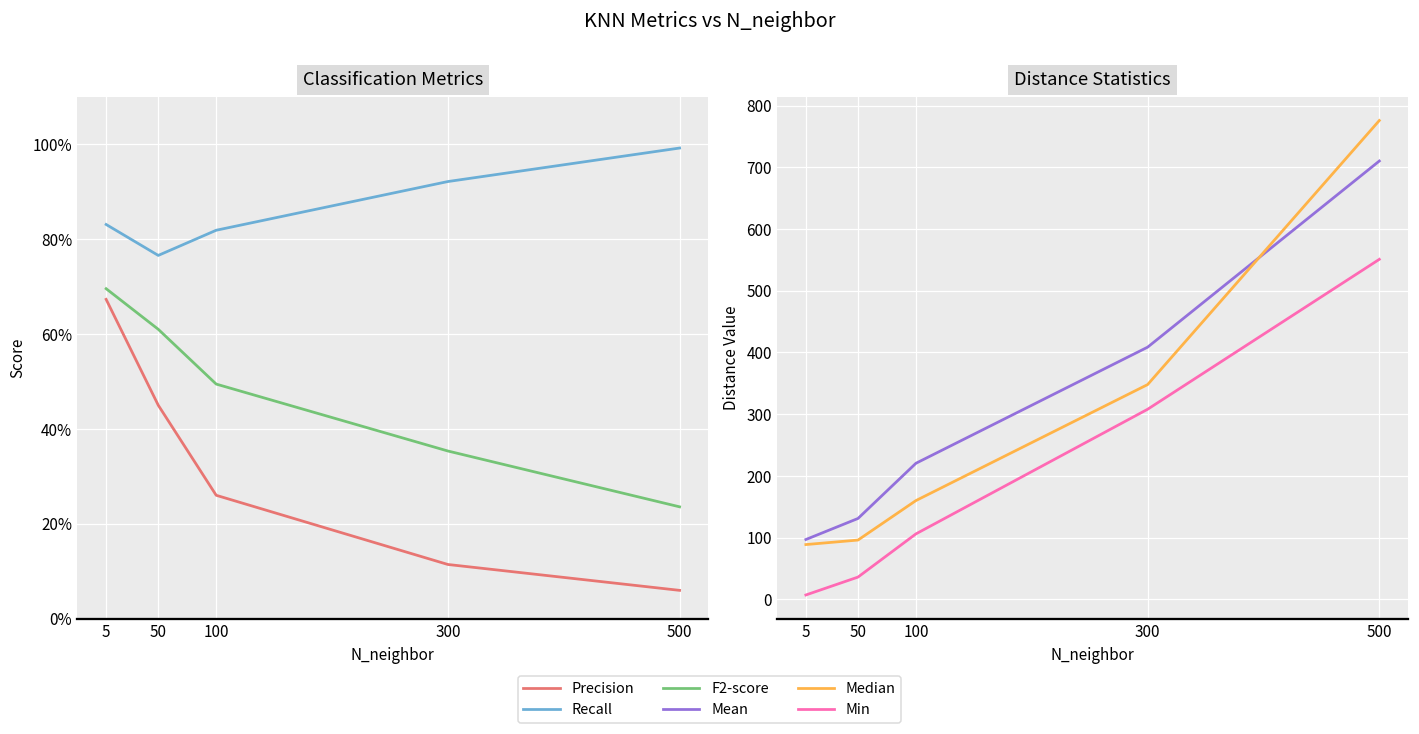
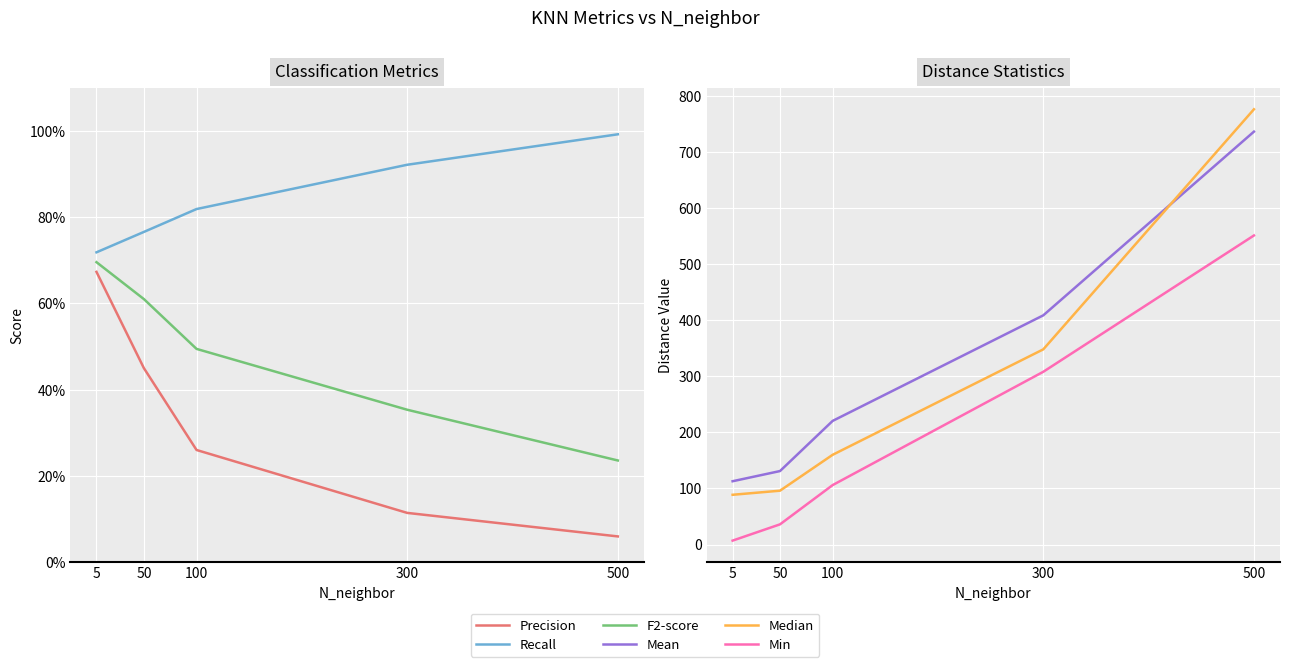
  {
    "Classification Metrics": {
      "Precision": {
        "5": "67%",
        "50": "45%",
        "100": "26%",
        "300": "11%",
        "500": "6%"
      },
      "Recall": {
-       "5": "83%",
+       "5": "72%",
        "50": "77%",
        "100": "82%",
        "300": "92%",
        "500": "99%"
      },
      "F2-score": {
        "5": "70%",
        "50": "61%",
        "100": "49%",
        "300": "35%",
        "500": "24%"
      }
    },
    "Distance Statistics": {
      "Mean": {
-       "5": "100",
+       "5": "110",
        "50": "130",
        "100": "220",
        "300": "410",
-       "500": "710"
+       "500": "740"
      },
      "Median": {
        "5": "90",
        "50": "100",
        "100": "160",
        "300": "350",
        "500": "780"
      },
      "Min": {
        "5": "10",
        "50": "40",
        "100": "110",
        "300": "310",
        "500": "550"
      }
    }
  }
